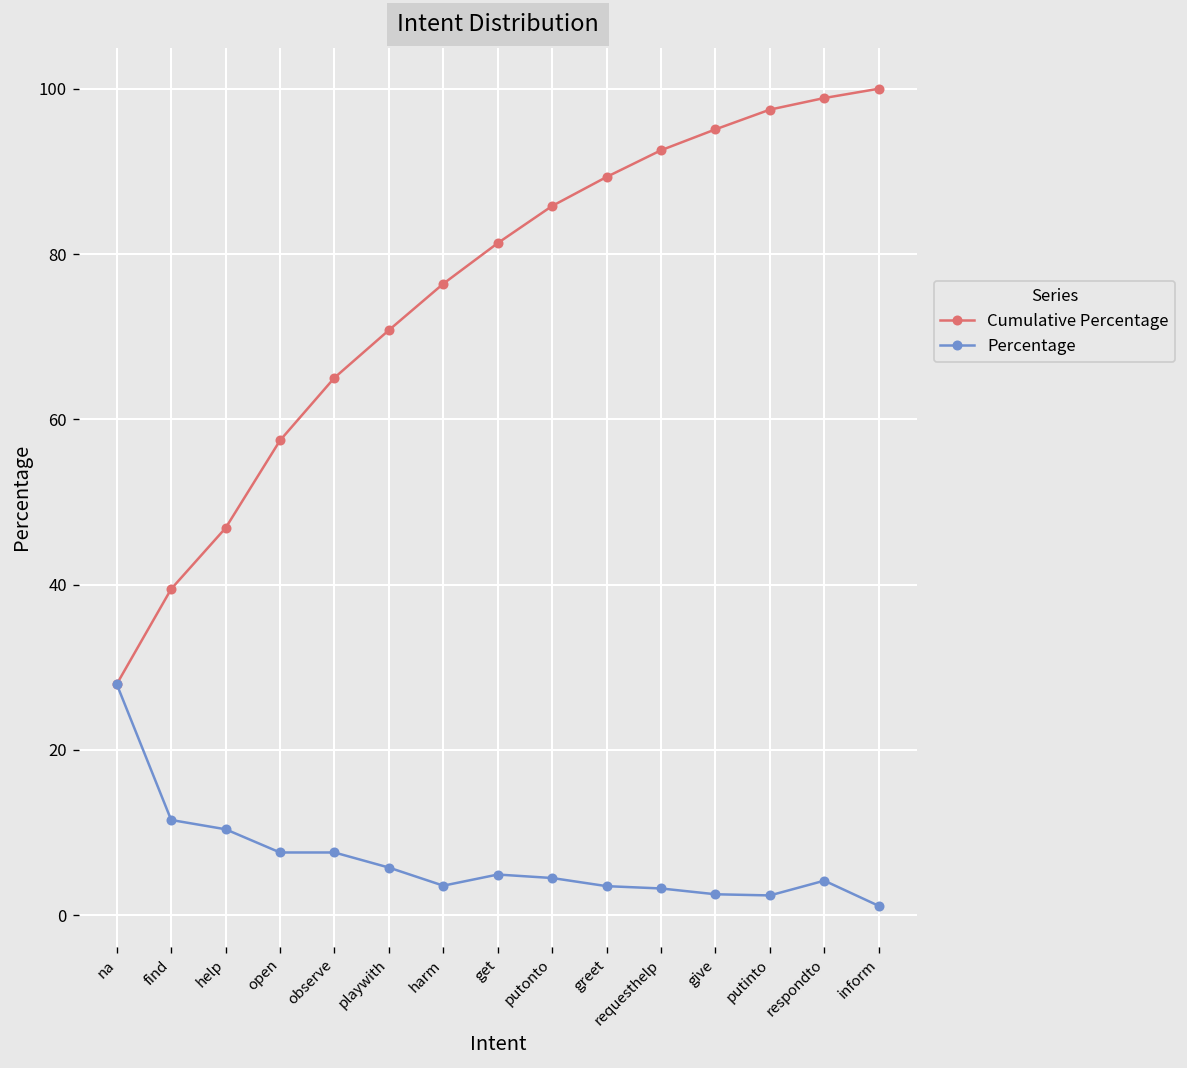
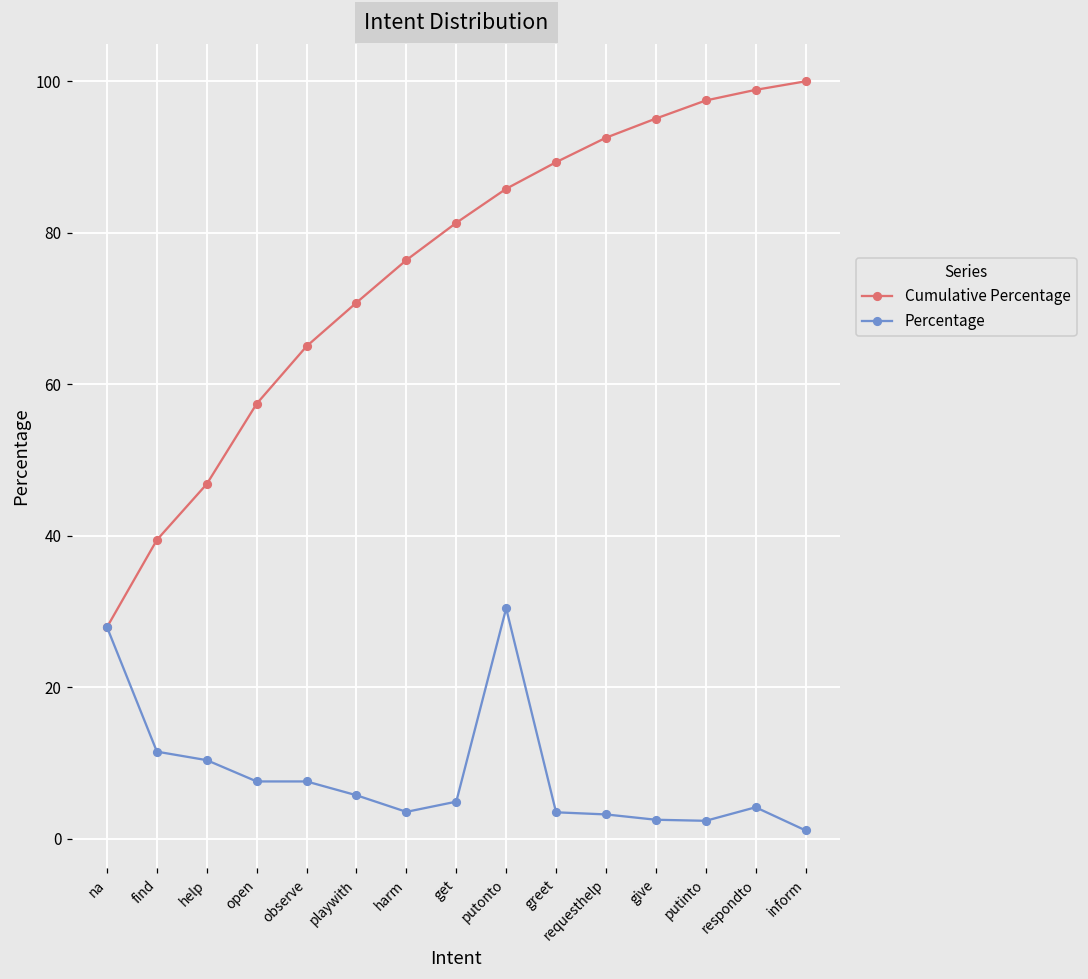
  {
    "Cumulative Percentage": {
      "find": 39,
      "help": 47,
      "open": 57,
      "observe": 65,
      "playwith": 71,
      "harm": 76,
      "get": 81,
      "putonto": 86,
      "greet": 89,
      "requesthelp": 93,
      "give": 95,
      "putinto": 97,
      "respondto": 99,
      "inform": 100
    },
    "Percentage": {
      "find": 12,
      "help": 10,
      "open": 8,
      "observe": 8,
      "playwith": 6,
      "harm": 4,
      "get": 5,
-     "putonto": 4,
+     "putonto": 30,
      "greet": 4,
      "requesthelp": 3,
      "give": 3,
      "putinto": 2,
      "respondto": 4,
      "inform": 1
    }
  }
